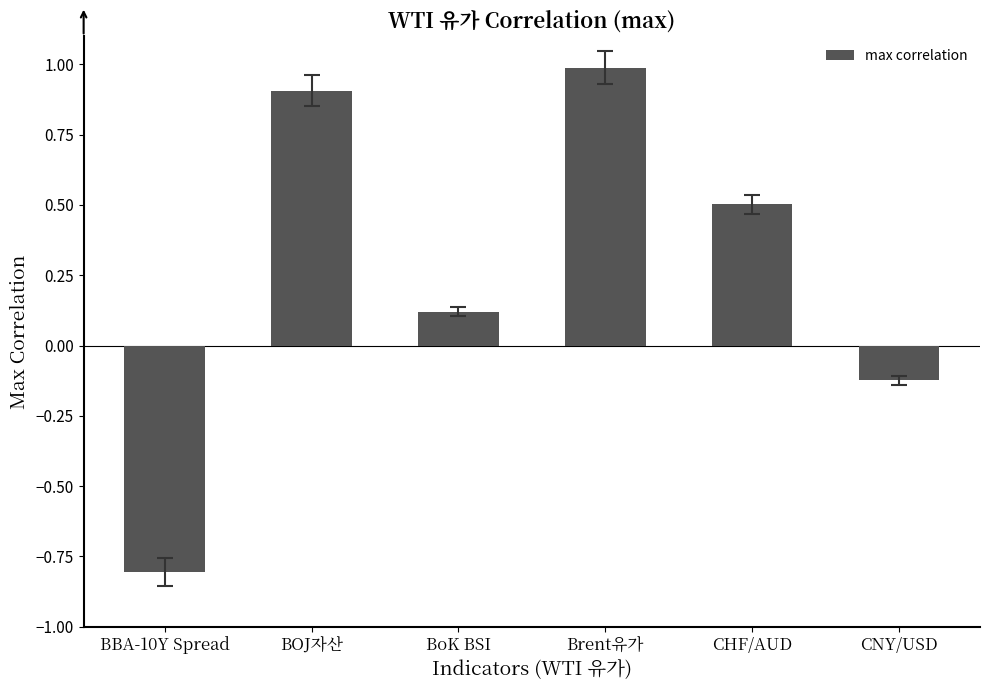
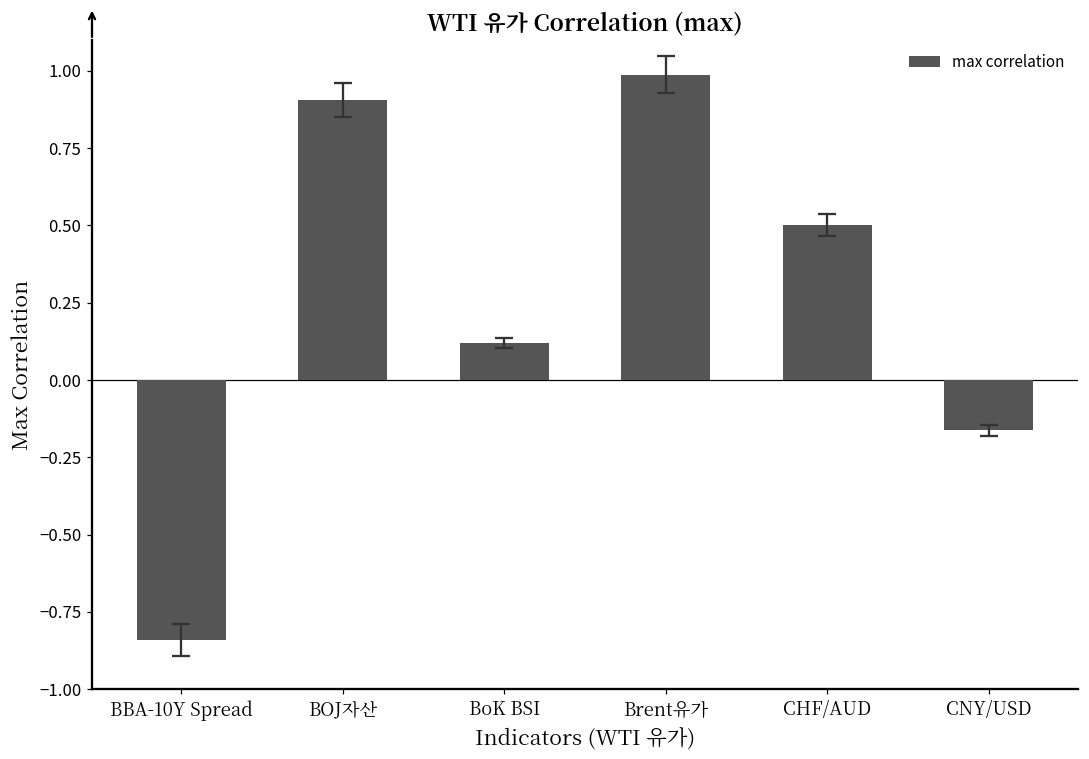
  {
    "max correlation": {
-     "BBA-10Y Spread": -0.81,
+     "BBA-10Y Spread": -0.84,
      "BOJ자산": 0.91,
      "BoK BSI": 0.12,
      "Brent유가": 0.99,
      "CHF/AUD": 0.50,
-     "CNY/USD": -0.12
+     "CNY/USD": -0.16
    }
  }
